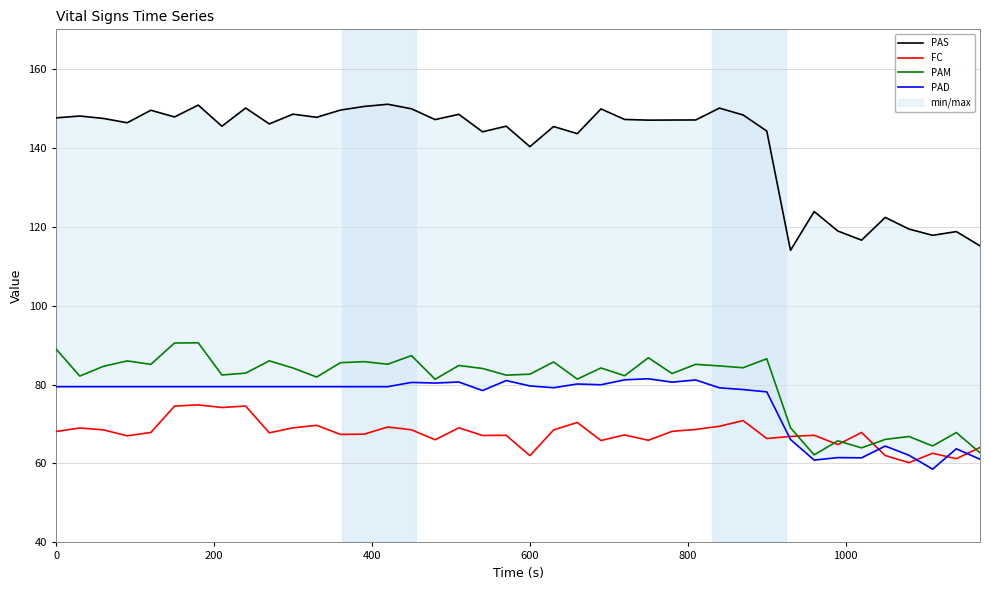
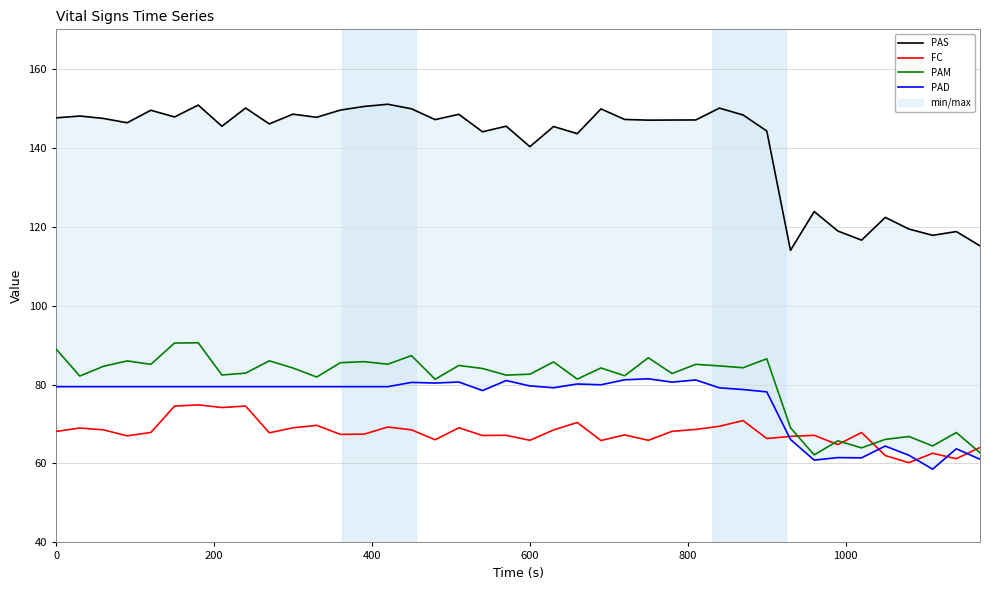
  {
    "min/max": {
      "0": 148,
      "600": 140
    },
    "FC": {
      "0": 68,
-     "600": 62
+     "600": 66
    },
    "PAM": {
      "0": 89,
      "600": 83
    },
    "PAD": {
      "0": 79,
      "600": 80
    }
  }
